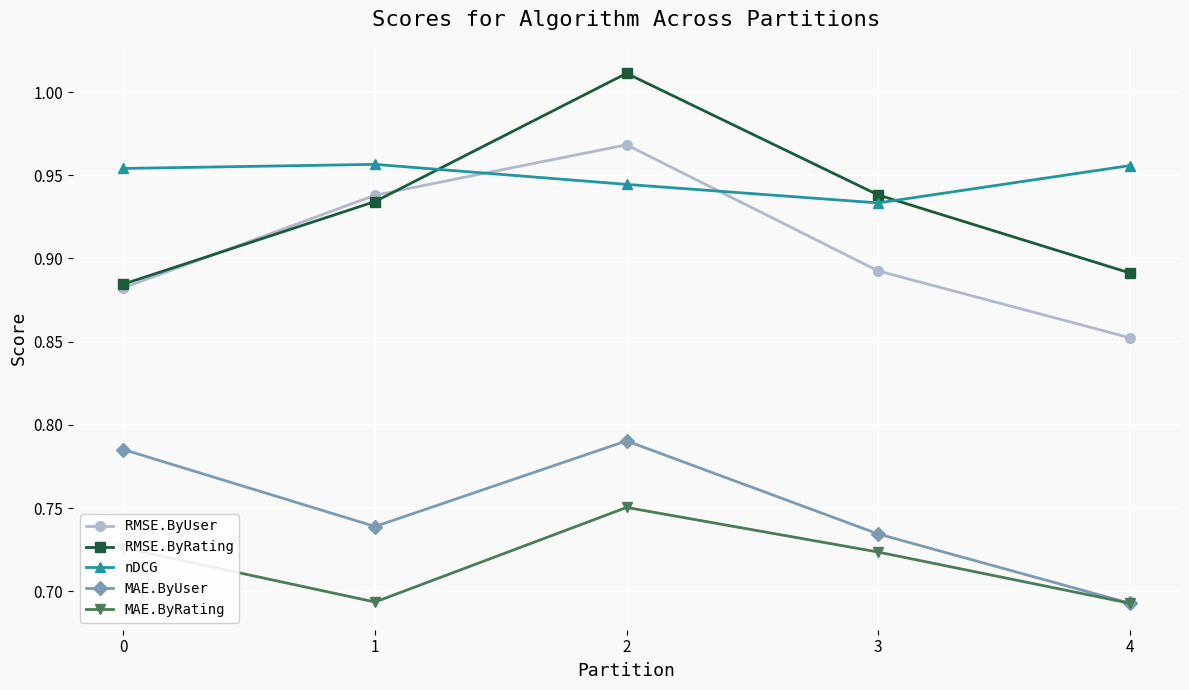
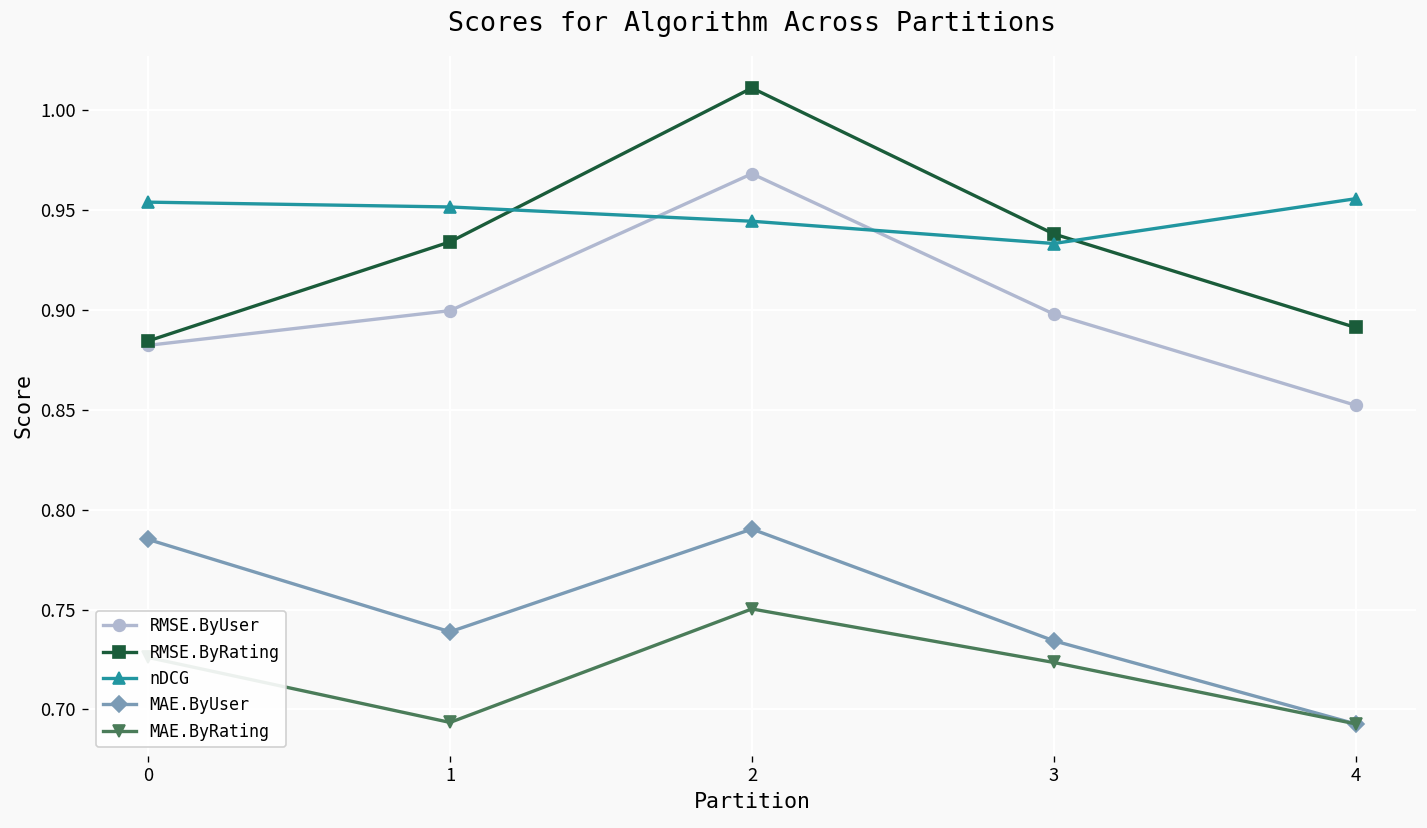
  {
    "RMSE.ByUser": {
      "0": 0.882,
-     "1": 0.938,
+     "1": 0.900,
      "2": 0.968,
-     "3": 0.893,
+     "3": 0.898,
      "4": 0.852
    },
    "RMSE.ByRating": {
      "0": 0.885,
      "1": 0.934,
      "2": 1.011,
      "3": 0.938,
      "4": 0.891
    },
    "nDCG": {
      "0": 0.954,
-     "1": 0.957,
+     "1": 0.952,
      "2": 0.945,
      "3": 0.933,
      "4": 0.956
    },
    "MAE.ByUser": {
      "0": 0.785,
      "1": 0.739,
      "2": 0.790,
      "3": 0.734
    },
    "MAE.ByRating": {
      "1": 0.694,
      "2": 0.750,
      "3": 0.724
    }
  }
